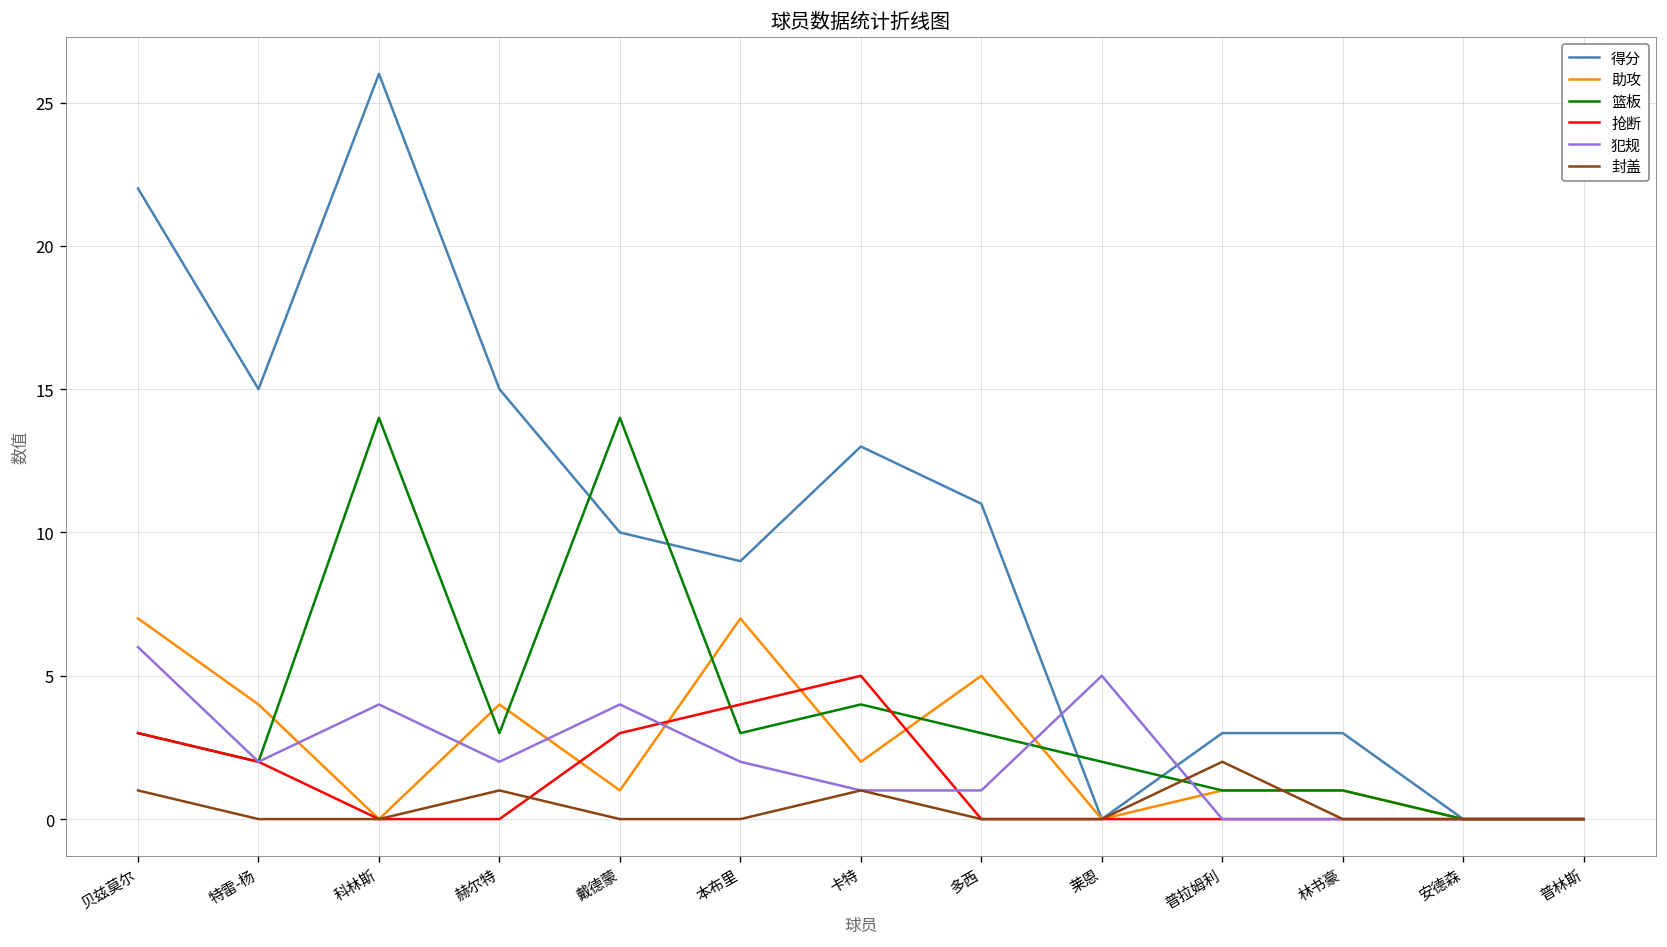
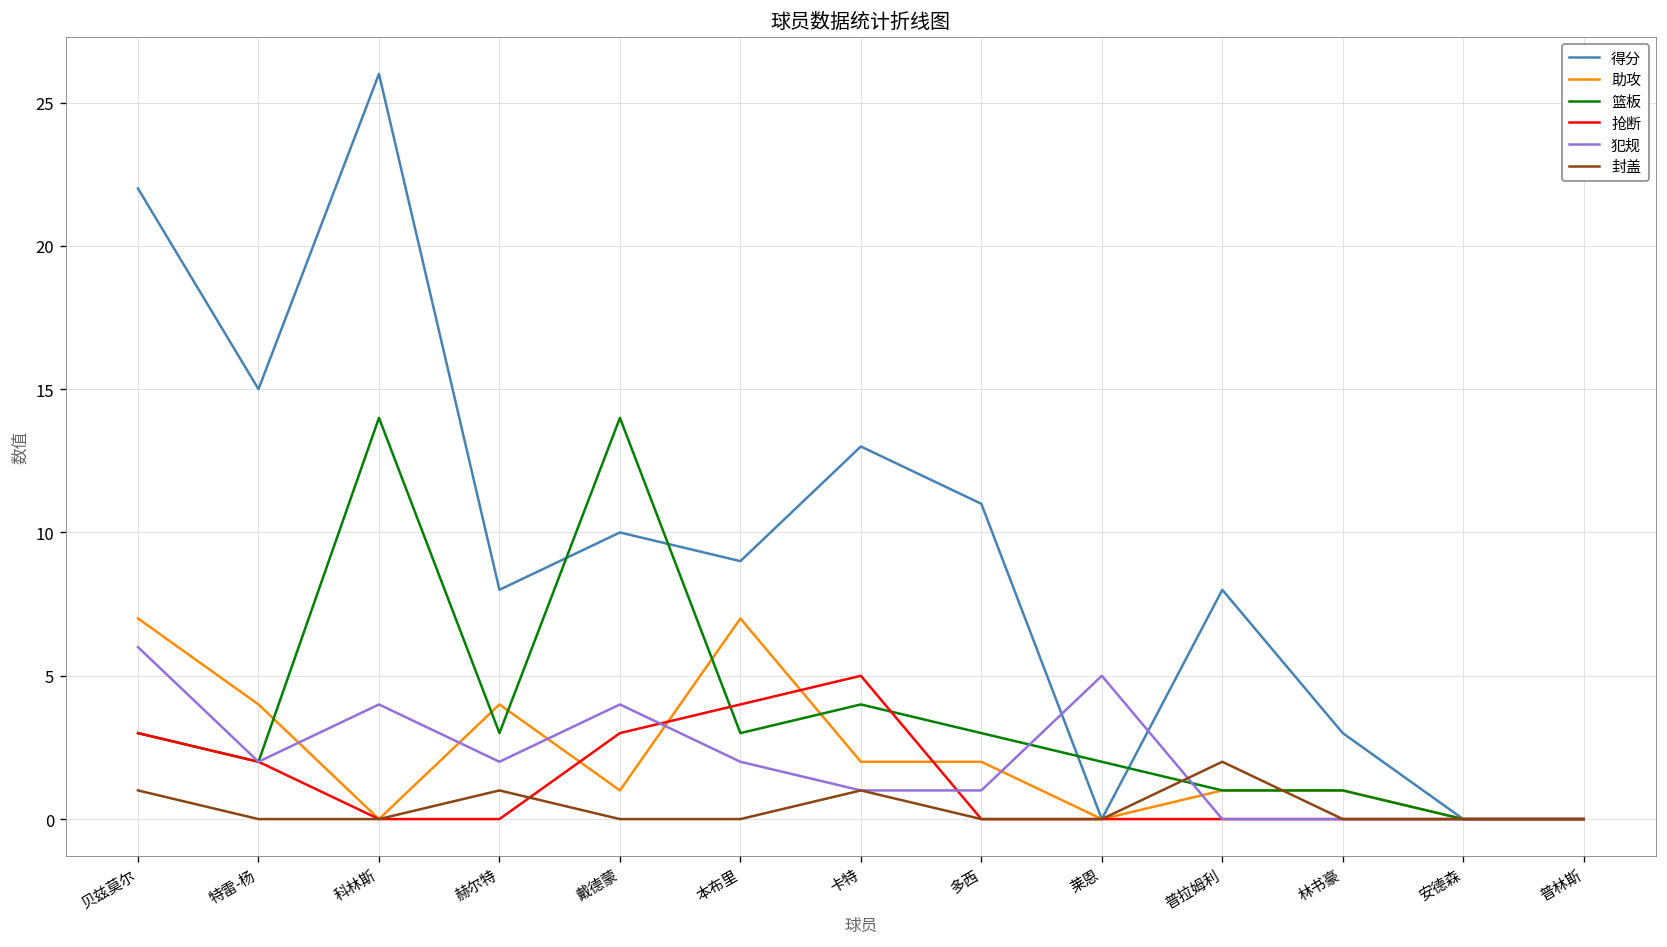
  {
    "得分": {
      "贝兹莫尔": 22,
      "特雷-杨": 15,
      "科林斯": 26,
-     "赫尔特": 15,
+     "赫尔特": 8,
      "戴德蒙": 10,
      "本布里": 9,
      "卡特": 13,
      "多西": 11,
-     "普拉姆利": 3,
+     "普拉姆利": 8,
      "林书豪": 3
    },
    "助攻": {
      "贝兹莫尔": 7,
      "特雷-杨": 4,
      "赫尔特": 4,
      "戴德蒙": 1,
      "本布里": 7,
      "卡特": 2,
-     "多西": 5
+     "多西": 2
    },
    "篮板": {
      "科林斯": 14,
      "赫尔特": 3,
      "戴德蒙": 14,
      "本布里": 3,
      "卡特": 4,
      "多西": 3,
      "莱恩": 2
    },
    "抢断": {
      "赫尔特": 0,
      "戴德蒙": 3,
      "本布里": 4,
      "卡特": 5
    },
    "犯规": {
      "贝兹莫尔": 6,
      "科林斯": 4,
      "赫尔特": 2,
      "戴德蒙": 4,
      "本布里": 2,
      "多西": 1,
      "莱恩": 5
    },
    "封盖": {
      "贝兹莫尔": 1,
      "特雷-杨": 0,
      "赫尔特": 1,
      "戴德蒙": 0,
      "本布里": 0,
      "普拉姆利": 2
    }
  }
